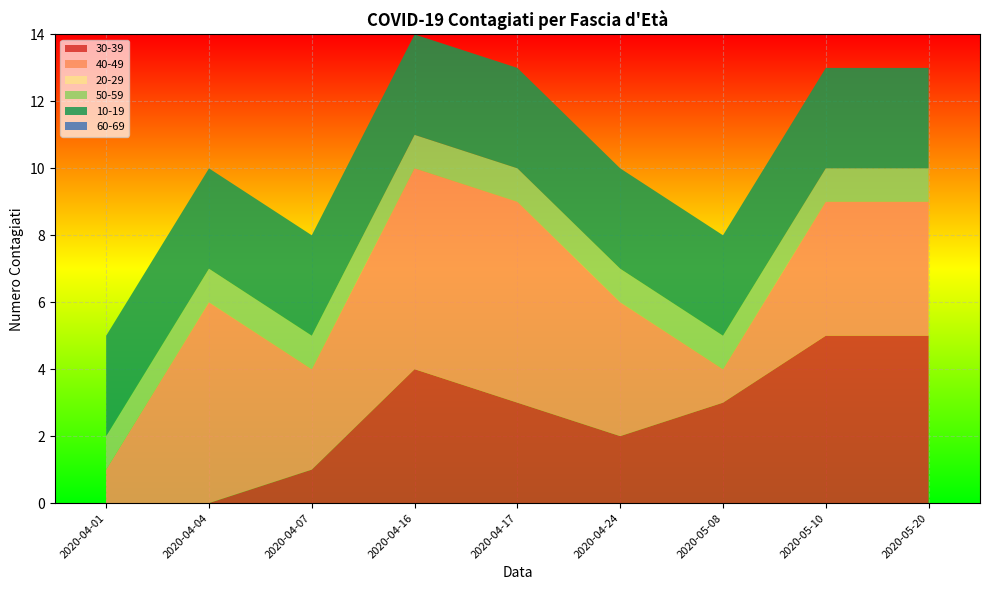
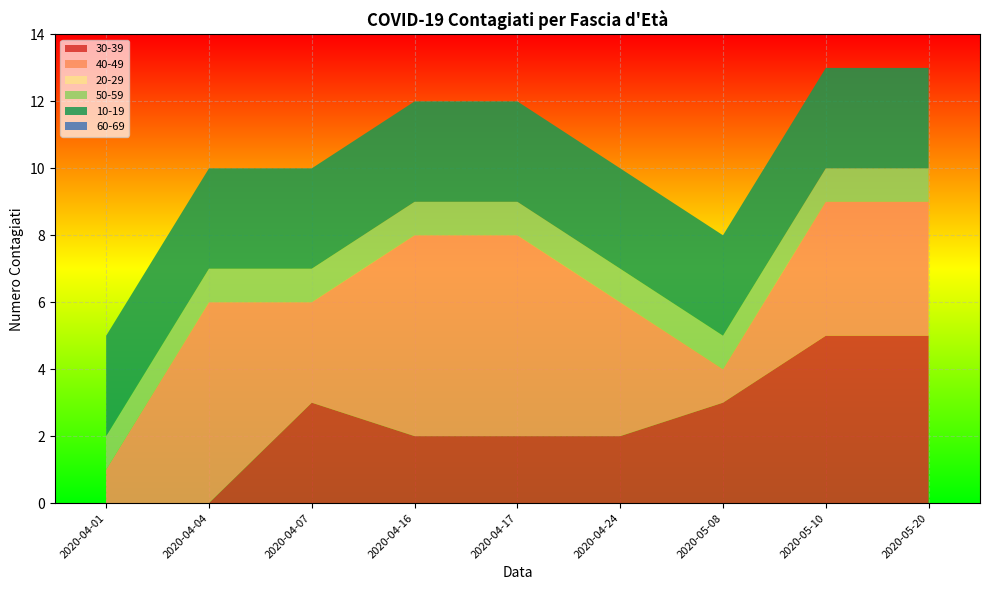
  {
    "30-39": {
      "2020-04-01": 0,
      "2020-04-04": 0,
-     "2020-04-07": 1,
-     "2020-04-16": 4,
-     "2020-04-17": 3,
+     "2020-04-07": 3,
+     "2020-04-16": 2,
+     "2020-04-17": 2,
      "2020-04-24": 2,
      "2020-05-08": 3,
      "2020-05-10": 5,
      "2020-05-20": 5
    },
    "50-59": {
      "2020-04-01": 1,
      "2020-04-04": 1,
      "2020-04-07": 1,
      "2020-04-16": 1,
      "2020-04-17": 1,
      "2020-04-24": 1,
      "2020-05-08": 1,
      "2020-05-10": 1,
      "2020-05-20": 1
    }
  }
